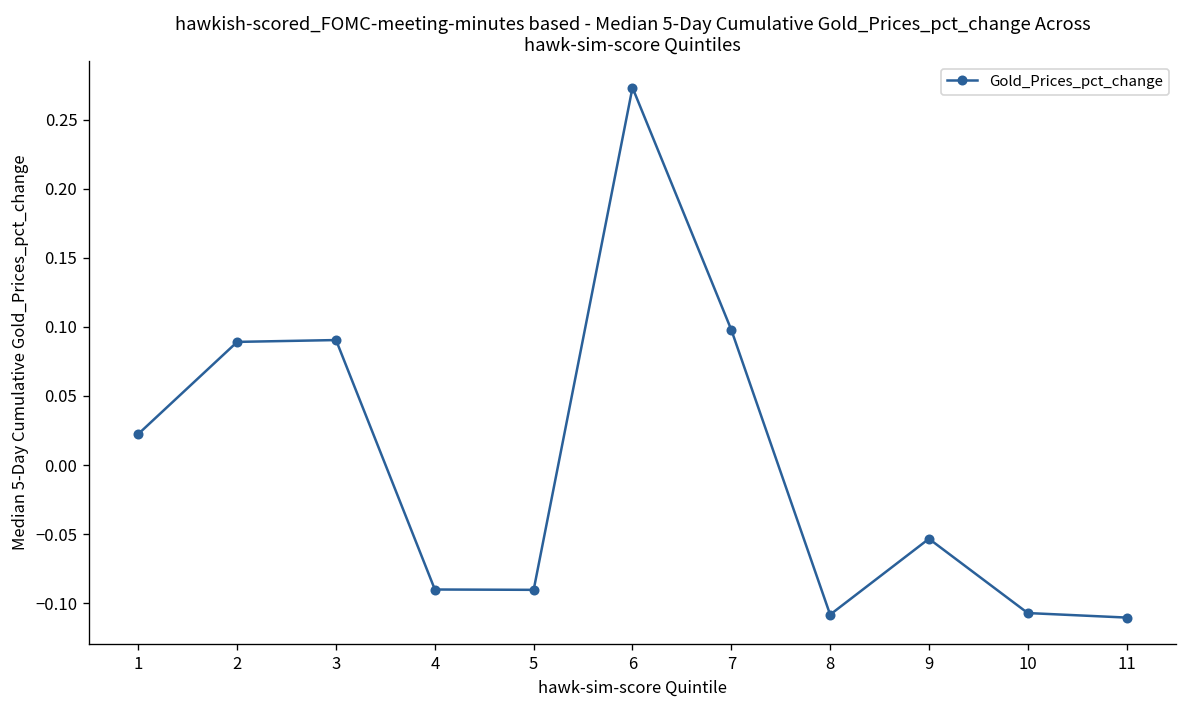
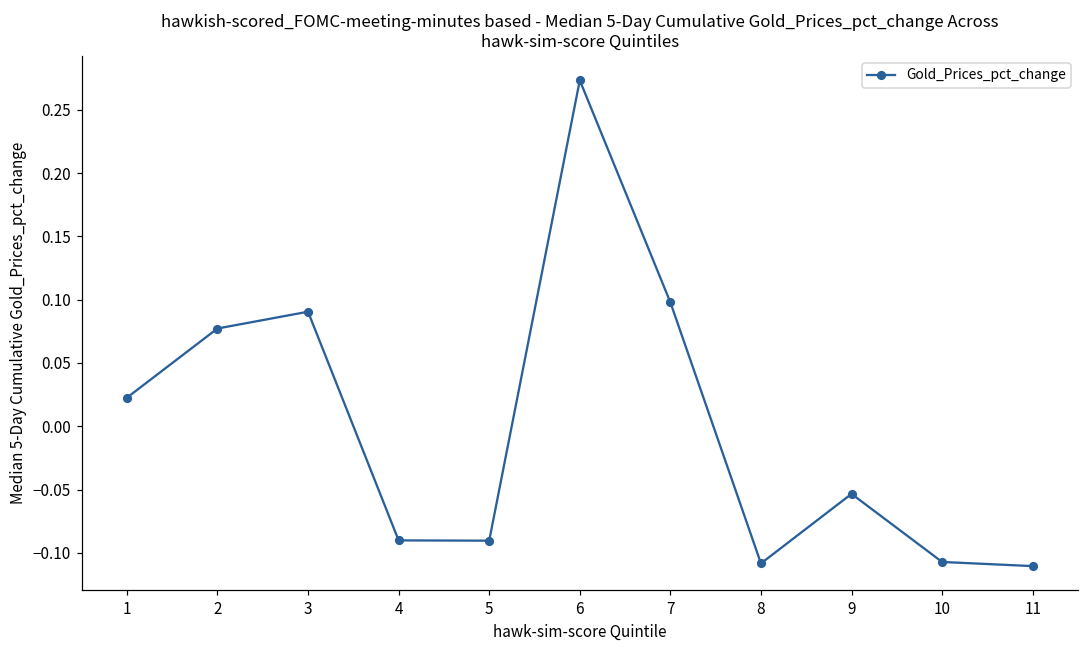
  {
    "1": 0.023,
-   "2": 0.089,
+   "2": 0.077,
    "3": 0.090,
    "4": -0.090,
    "5": -0.090,
    "6": 0.273,
    "7": 0.098,
    "8": -0.108,
    "9": -0.053,
    "10": -0.107,
    "11": -0.110
  }
